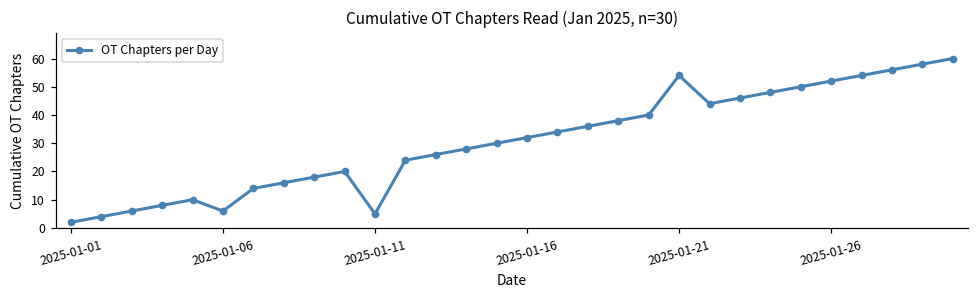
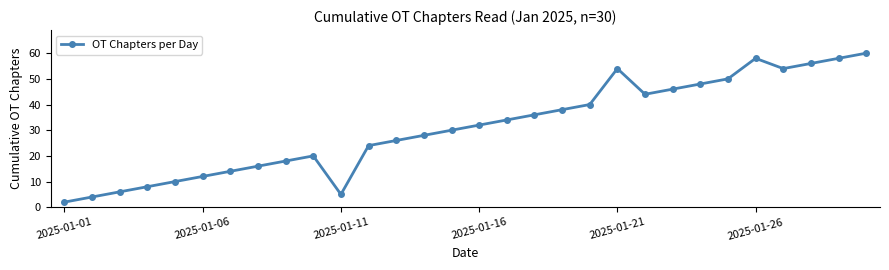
  {
    "2025-01-01": 2,
-   "2025-01-06": 6,
+   "2025-01-06": 12,
    "2025-01-11": 5,
    "2025-01-16": 32,
    "2025-01-21": 54,
-   "2025-01-26": 52
+   "2025-01-26": 58
  }
